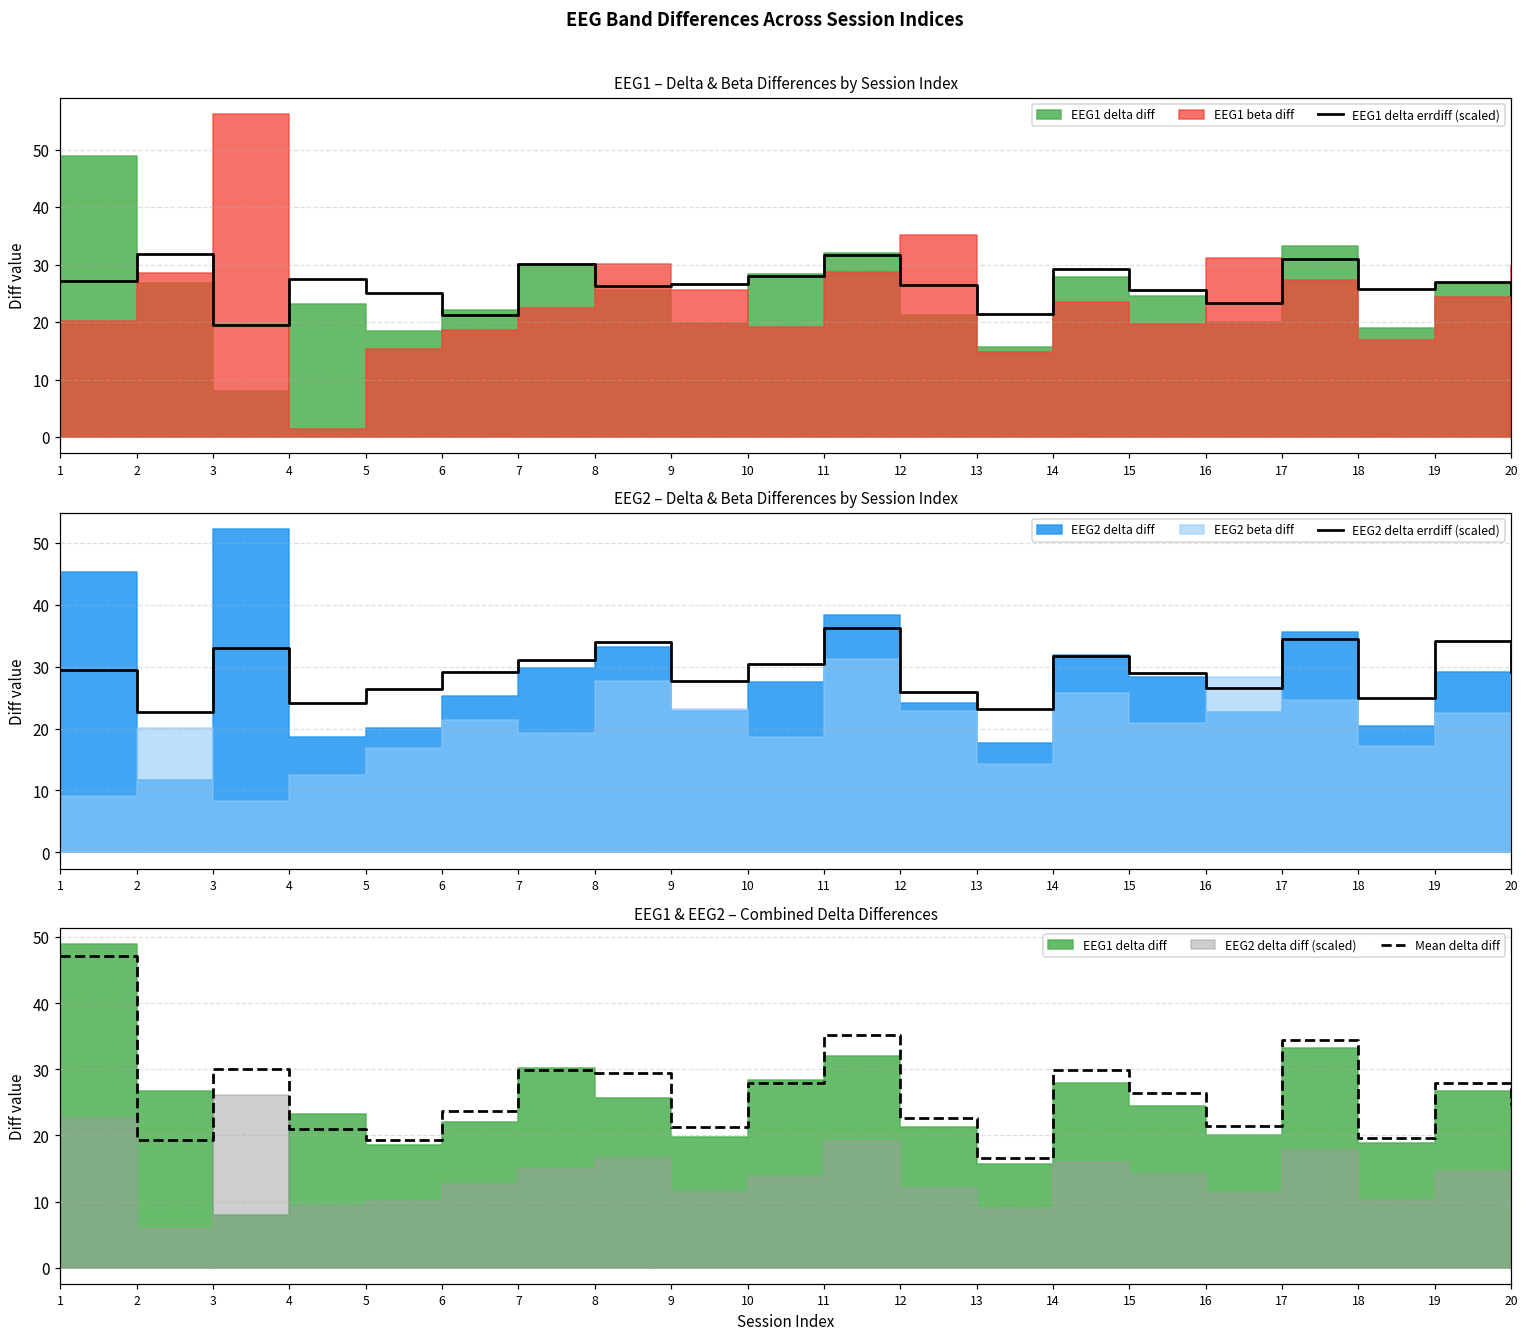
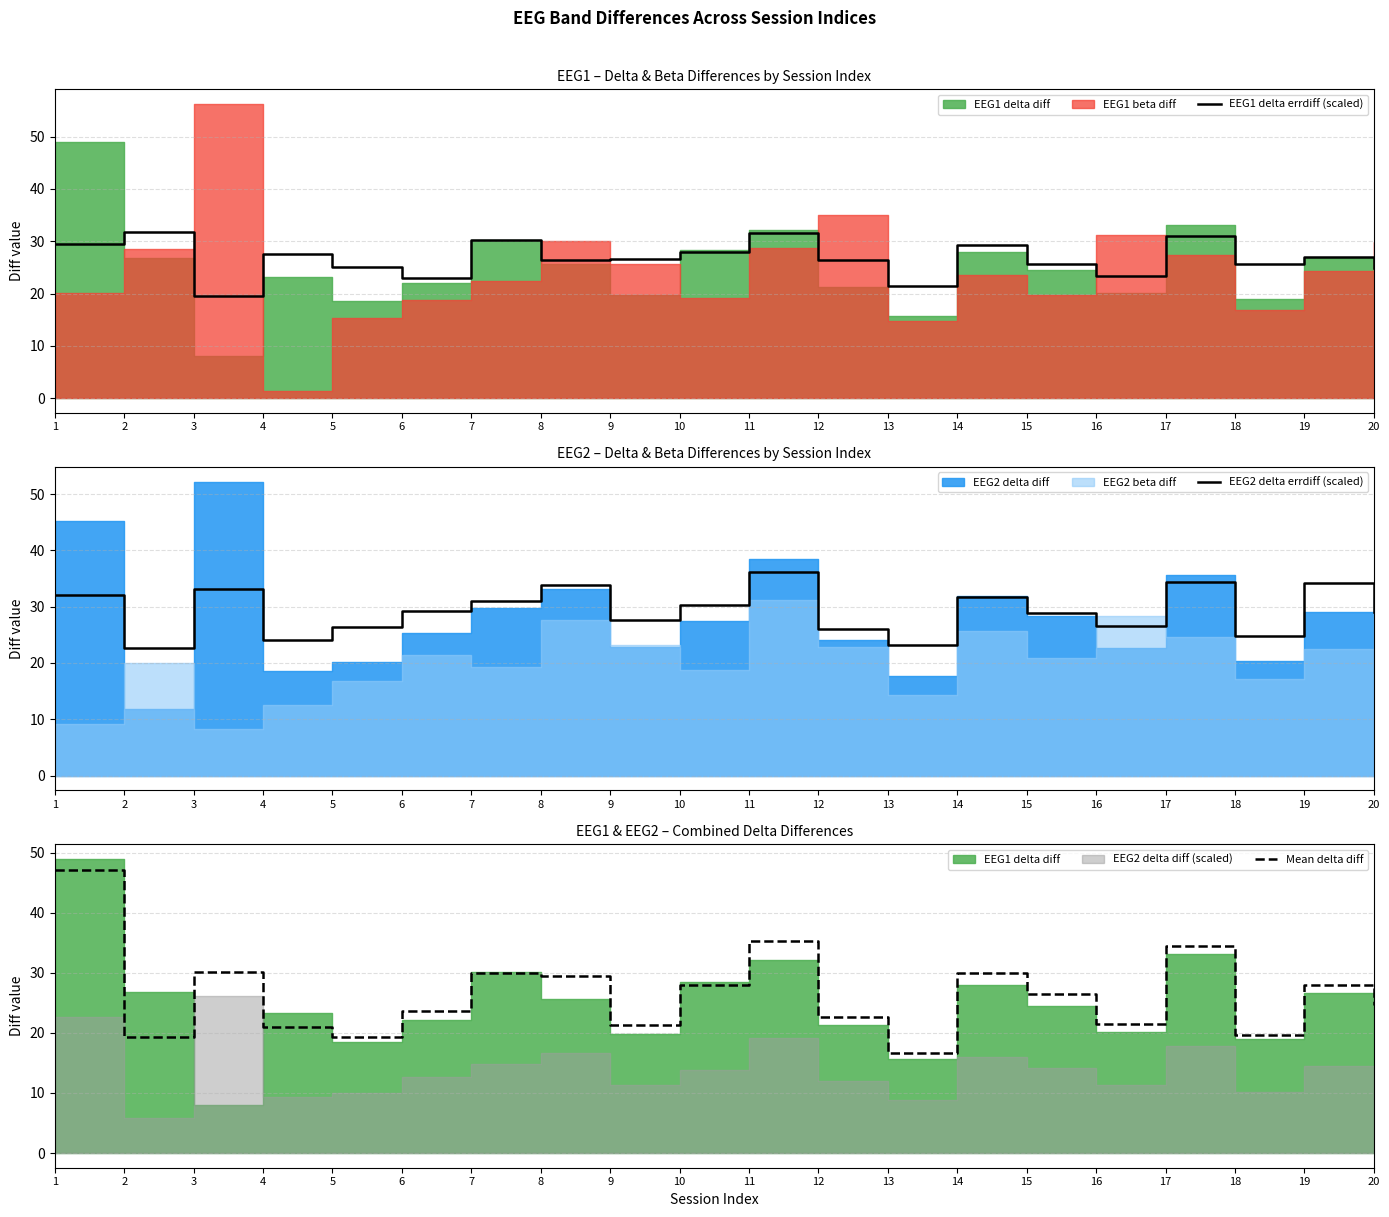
  {
    "EEG1 – Delta & Beta Differences by Session Index": {
      "EEG1 delta errdiff (scaled)": {
-       "1": 27,
+       "1": 29,
        "2": 32,
        "3": 19,
        "4": 28,
        "5": 25,
-       "6": 21,
+       "6": 23,
        "8": 26,
        "9": 27,
        "11": 32,
        "12": 26,
        "14": 29,
        "15": 26,
        "16": 23,
        "18": 26,
        "20": 25
      }
    },
    "EEG2 – Delta & Beta Differences by Session Index": {
      "EEG2 delta errdiff (scaled)": {
-       "1": 29,
+       "1": 32,
        "2": 23,
        "3": 33,
        "4": 24,
        "5": 26,
        "6": 29,
        "7": 31,
        "8": 34,
        "10": 30,
        "11": 36,
        "12": 26,
        "15": 29,
        "16": 27,
        "17": 34,
        "19": 34
      }
    },
    "EEG1 & EEG2 – Combined Delta Differences": {
      "Mean delta diff": {
        "1": 47,
        "2": 19,
        "3": 30,
        "4": 21,
        "5": 19,
        "6": 24,
        "8": 29,
        "9": 21,
        "10": 28,
        "11": 35,
        "12": 23,
        "13": 17,
        "14": 30,
        "15": 26,
        "16": 21,
        "17": 34,
        "18": 20,
        "19": 28,
        "20": 25
      }
    }
  }
